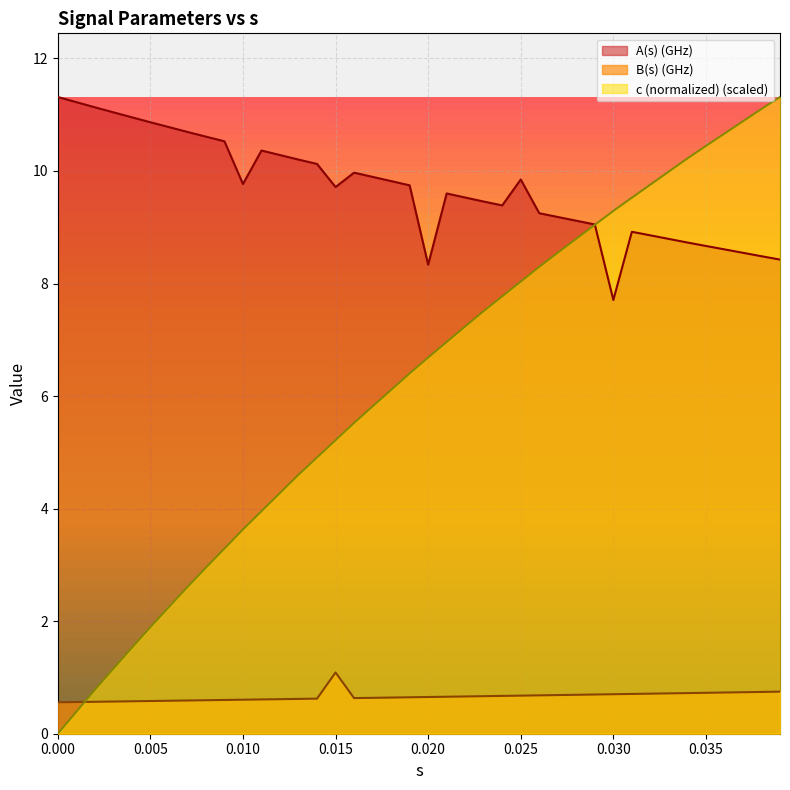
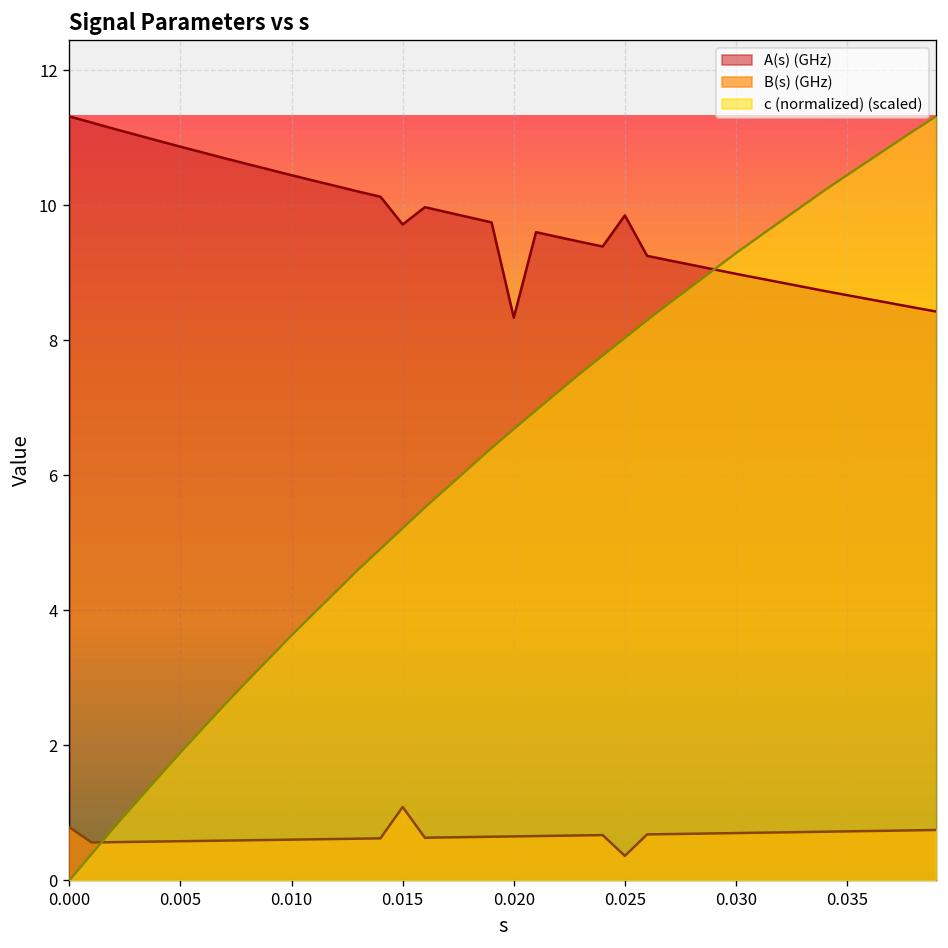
  {
    "A(s) (GHz)": {
      "0.000": 11.3,
      "0.005": 10.9,
-     "0.010": 9.8,
+     "0.010": 10.4,
      "0.015": 9.7,
      "0.020": 8.3,
      "0.025": 9.8,
-     "0.030": 7.7,
+     "0.030": 9.0,
      "0.035": 8.7
    },
    "B(s) (GHz)": {
-     "0.000": 0.6,
+     "0.000": 0.8,
      "0.005": 0.6,
      "0.010": 0.6,
      "0.015": 1.1,
      "0.020": 0.7,
-     "0.025": 0.7,
+     "0.025": 0.4,
      "0.030": 0.7,
      "0.035": 0.7
    },
    "c (normalized) (scaled)": {
      "0.000": 0.0,
      "0.005": 1.9,
      "0.010": 3.6,
      "0.015": 5.2,
      "0.020": 6.7,
      "0.025": 8.0,
      "0.030": 9.3,
      "0.035": 10.4
    }
  }
